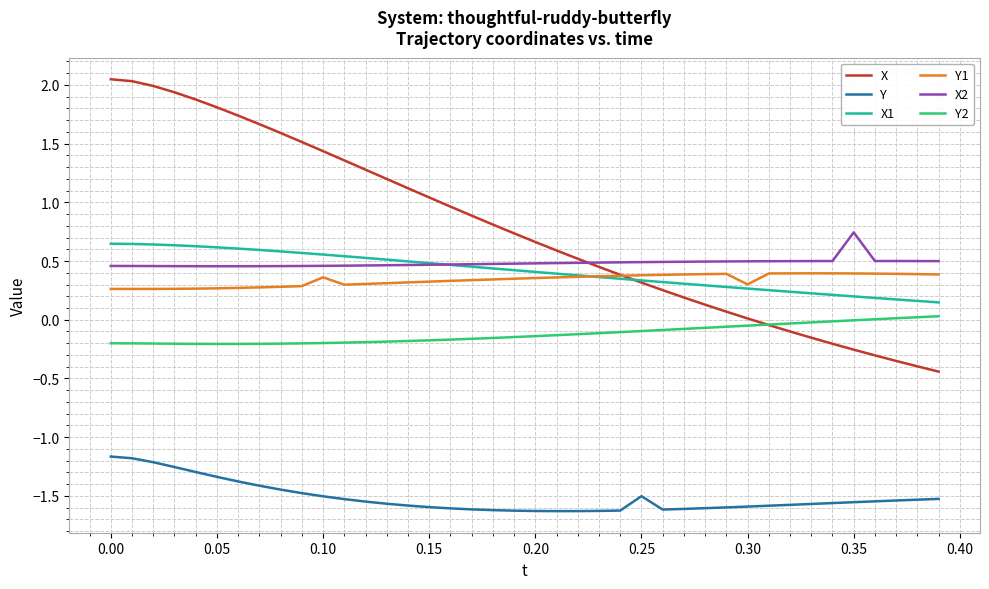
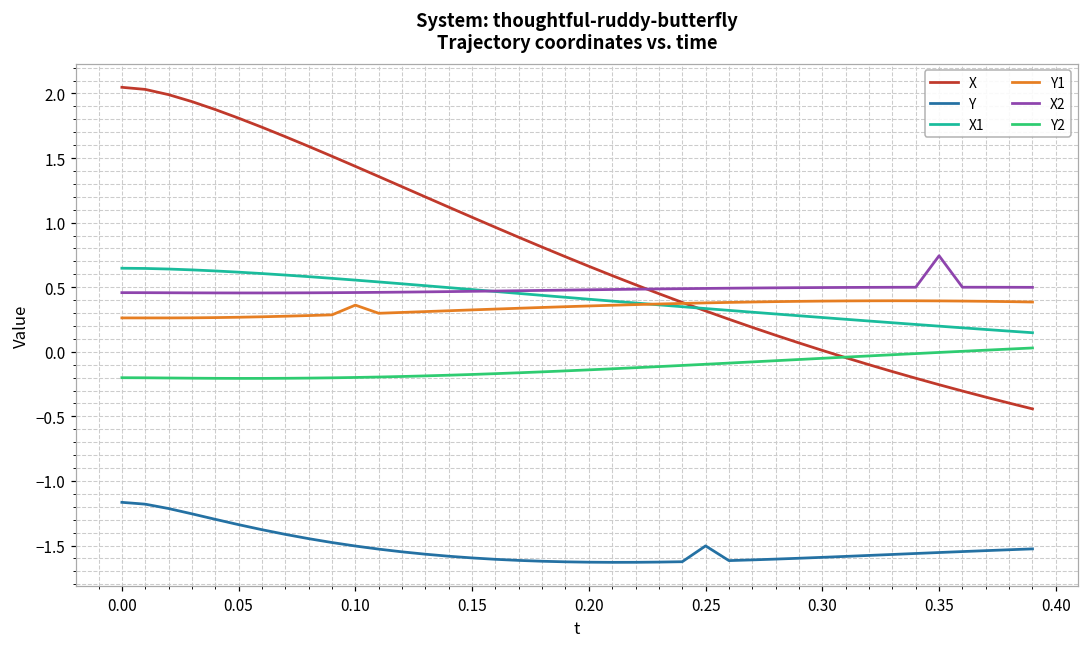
  {
    "X": {
      "0.00": 2.05,
      "0.05": 1.81,
      "0.10": 1.44,
      "0.15": 1.04,
      "0.20": 0.66,
      "0.30": 0.01,
      "0.35": -0.25
    },
    "Y": {
      "0.00": -1.17,
      "0.05": -1.34,
      "0.10": -1.50,
      "0.15": -1.60,
      "0.20": -1.63,
      "0.25": -1.50,
      "0.30": -1.59,
      "0.35": -1.55
    },
    "Y1": {
      "0.00": 0.26,
      "0.05": 0.27,
      "0.10": 0.36,
      "0.15": 0.32,
      "0.20": 0.35,
      "0.25": 0.38,
-     "0.30": 0.30,
+     "0.30": 0.39,
      "0.35": 0.39
    },
    "X2": {
      "0.00": 0.46,
      "0.05": 0.46,
      "0.10": 0.46,
      "0.20": 0.48,
      "0.25": 0.49,
      "0.30": 0.50,
      "0.35": 0.74
    }
  }
